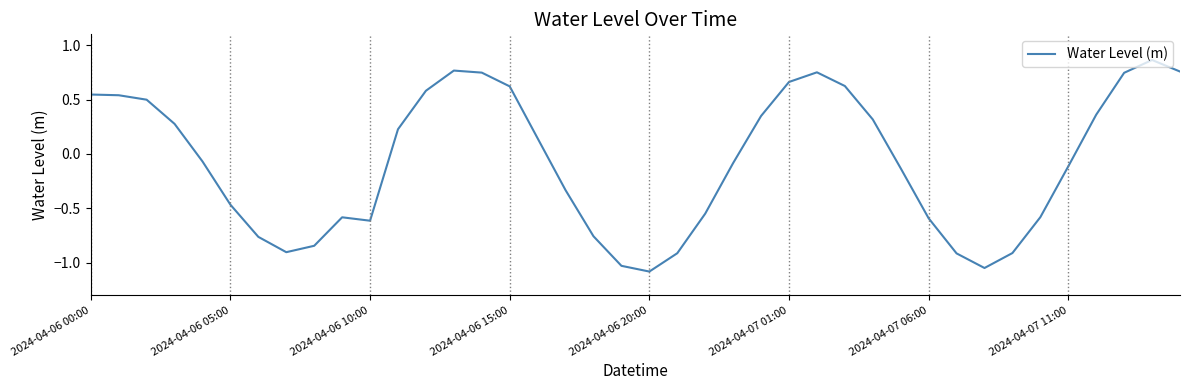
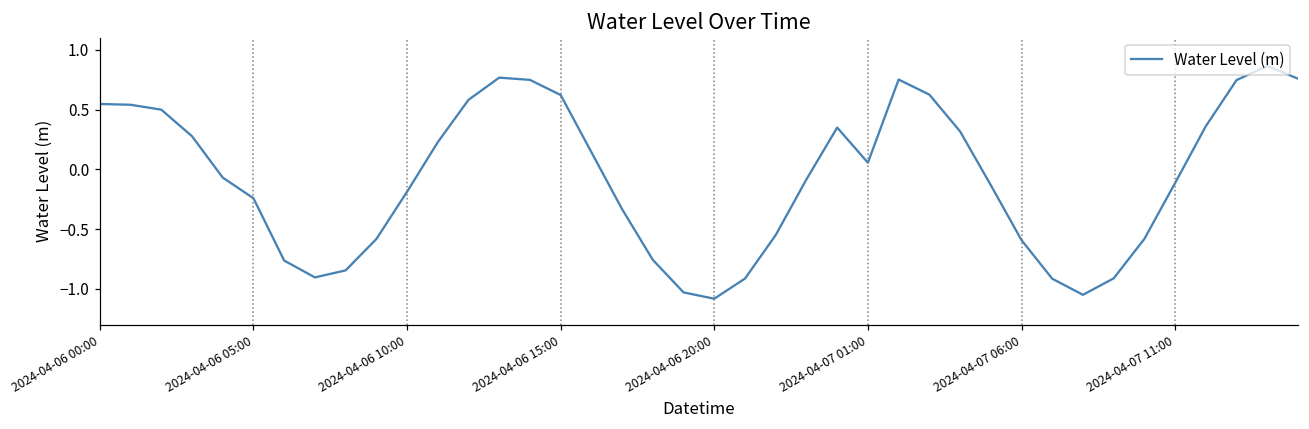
  {
    "2024-04-06 00:00": 0.55,
-   "2024-04-06 05:00": -0.47,
-   "2024-04-06 10:00": -0.61,
+   "2024-04-06 05:00": -0.24,
+   "2024-04-06 10:00": -0.19,
    "2024-04-06 15:00": 0.62,
    "2024-04-06 20:00": -1.08,
-   "2024-04-07 01:00": 0.66,
+   "2024-04-07 01:00": 0.06,
    "2024-04-07 06:00": -0.59,
    "2024-04-07 11:00": -0.11
  }
